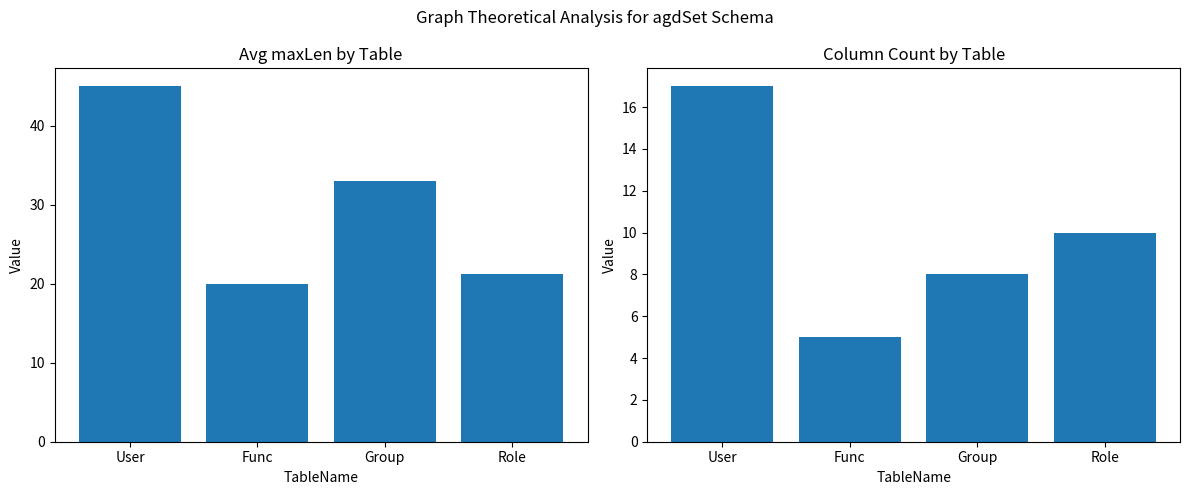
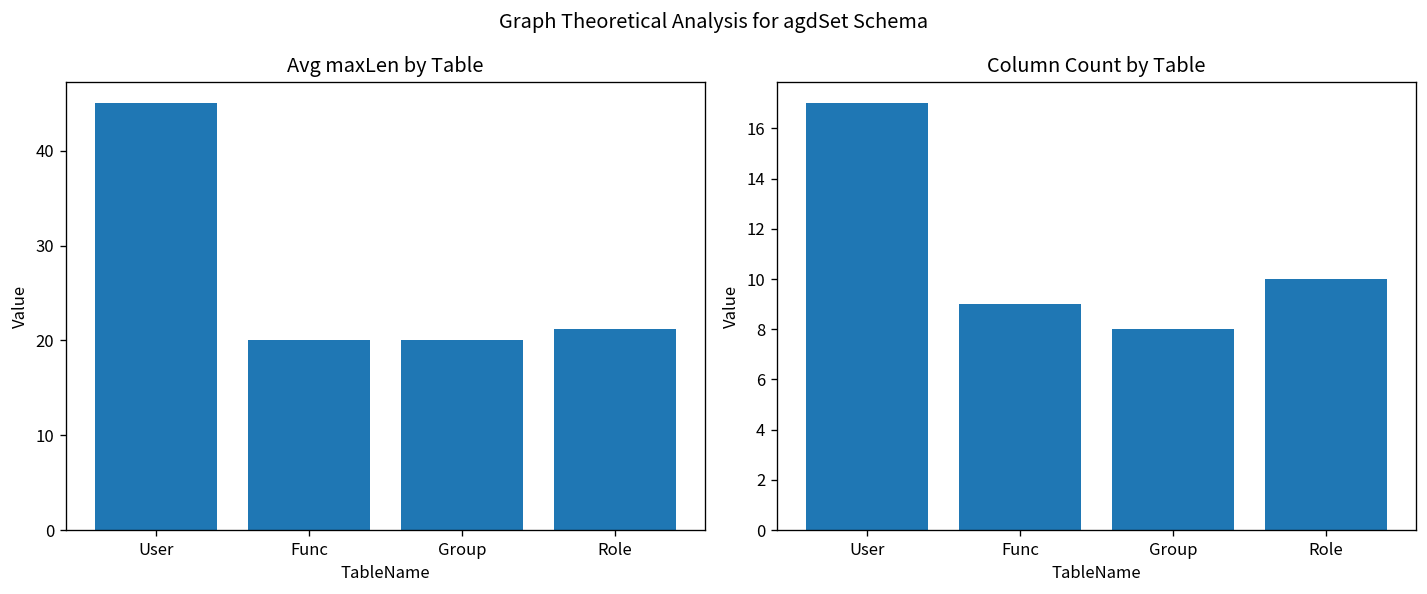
  {
    "Avg maxLen by Table": {
      "User": 45,
      "Func": 20,
-     "Group": 33,
+     "Group": 20,
      "Role": 21
    },
    "Column Count by Table": {
      "User": 17,
-     "Func": 5,
+     "Func": 9,
      "Group": 8,
      "Role": 10
    }
  }
